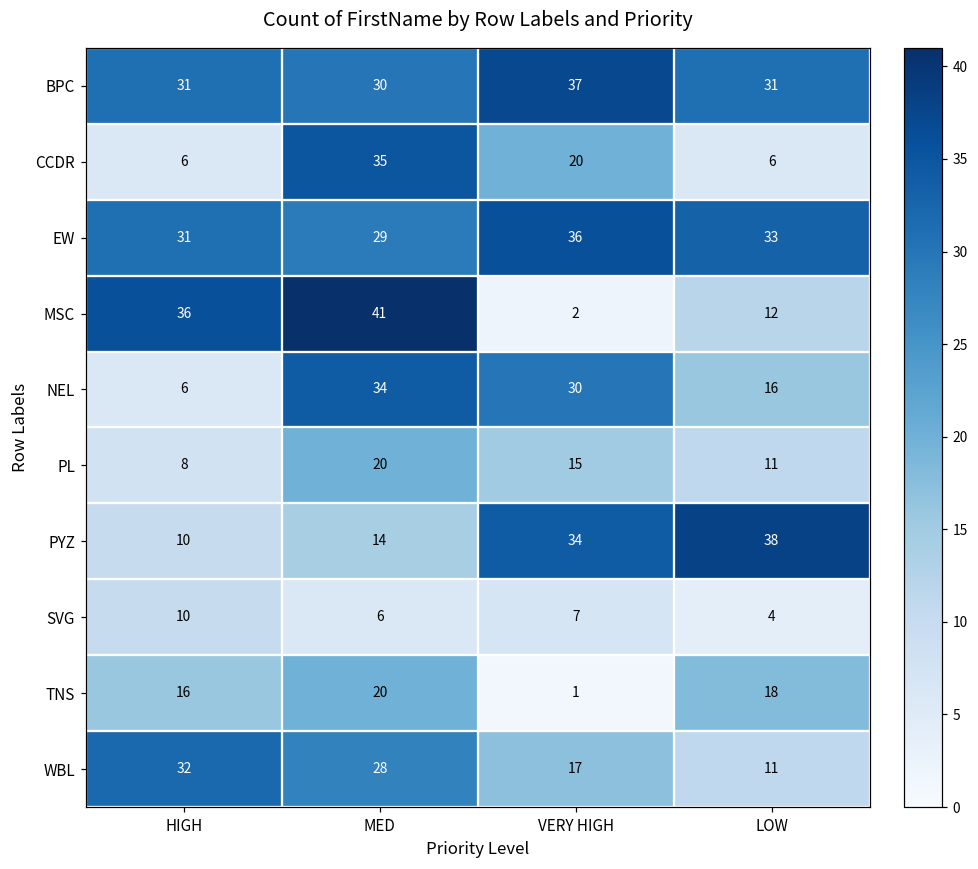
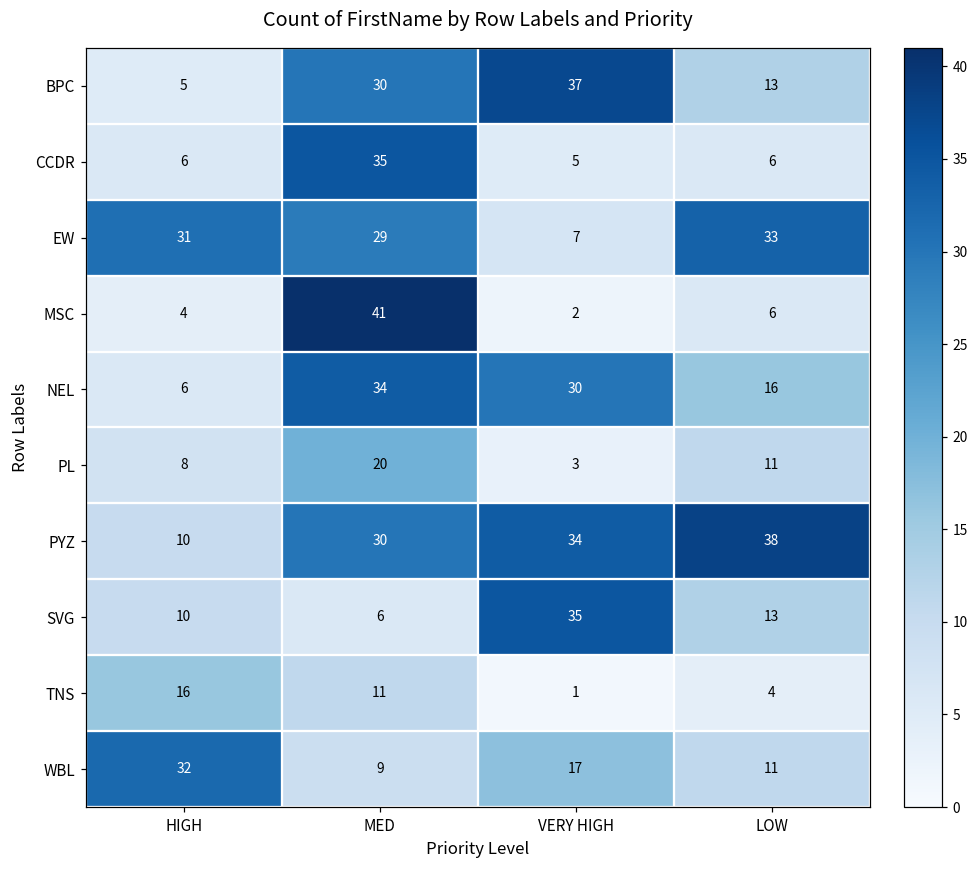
  {
    "BPC": {
-     "HIGH": 31,
+     "HIGH": 5,
      "MED": 30,
      "VERY HIGH": 37,
-     "LOW": 31
+     "LOW": 13
    },
    "CCDR": {
      "HIGH": 6,
      "MED": 35,
-     "VERY HIGH": 20,
+     "VERY HIGH": 5,
      "LOW": 6
    },
    "EW": {
      "HIGH": 31,
      "MED": 29,
-     "VERY HIGH": 36,
+     "VERY HIGH": 7,
      "LOW": 33
    },
    "MSC": {
-     "HIGH": 36,
+     "HIGH": 4,
      "MED": 41,
      "VERY HIGH": 2,
-     "LOW": 12
+     "LOW": 6
    },
    "NEL": {
      "HIGH": 6,
      "MED": 34,
      "VERY HIGH": 30,
      "LOW": 16
    },
    "PL": {
      "HIGH": 8,
      "MED": 20,
-     "VERY HIGH": 15,
+     "VERY HIGH": 3,
      "LOW": 11
    },
    "PYZ": {
      "HIGH": 10,
-     "MED": 14,
+     "MED": 30,
      "VERY HIGH": 34,
      "LOW": 38
    },
    "SVG": {
      "HIGH": 10,
      "MED": 6,
-     "VERY HIGH": 7,
-     "LOW": 4
+     "VERY HIGH": 35,
+     "LOW": 13
    },
    "TNS": {
      "HIGH": 16,
-     "MED": 20,
+     "MED": 11,
      "VERY HIGH": 1,
-     "LOW": 18
+     "LOW": 4
    },
    "WBL": {
      "HIGH": 32,
-     "MED": 28,
+     "MED": 9,
      "VERY HIGH": 17,
      "LOW": 11
    }
  }
